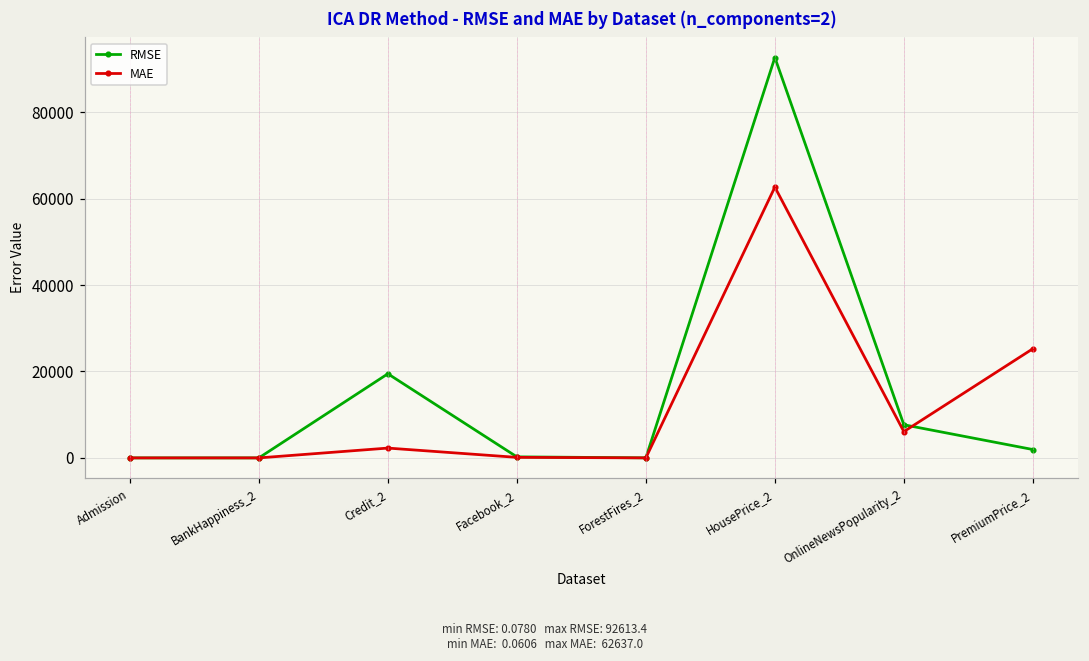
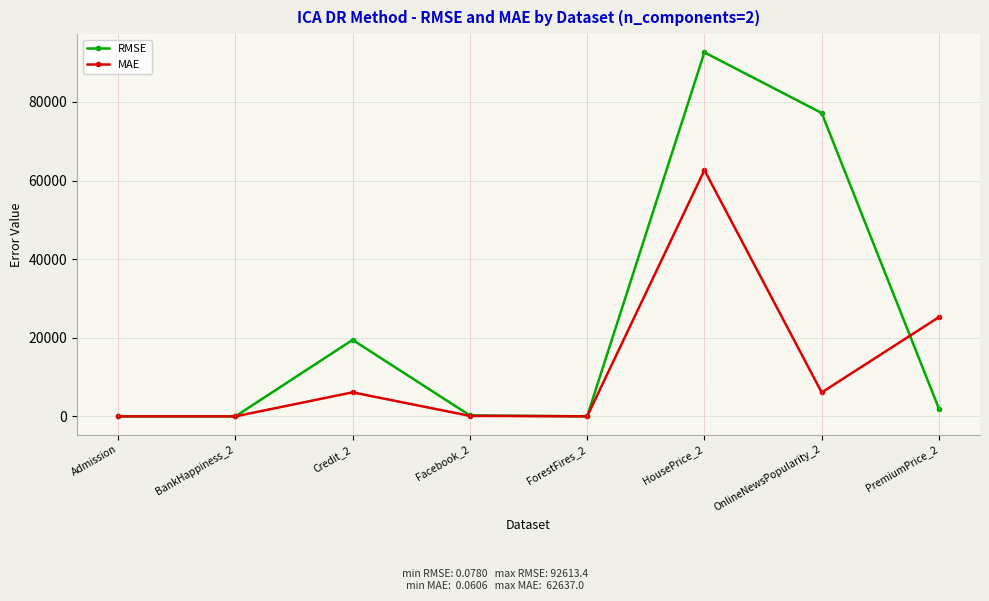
  {
    "RMSE": {
      "Credit_2": 19000,
      "HousePrice_2": 93000,
-     "OnlineNewsPopularity_2": 8000,
+     "OnlineNewsPopularity_2": 77000,
      "PremiumPrice_2": 2000
    },
    "MAE": {
-     "Credit_2": 2000,
+     "Credit_2": 6000,
      "HousePrice_2": 63000,
      "OnlineNewsPopularity_2": 6000,
      "PremiumPrice_2": 25000
    }
  }
